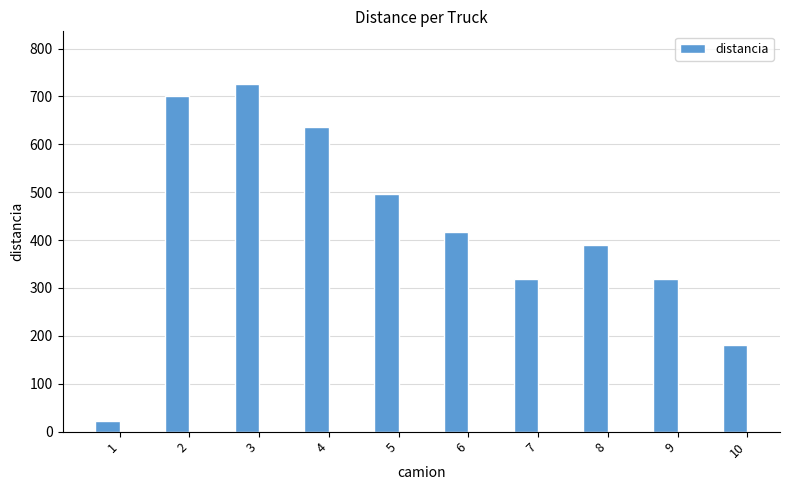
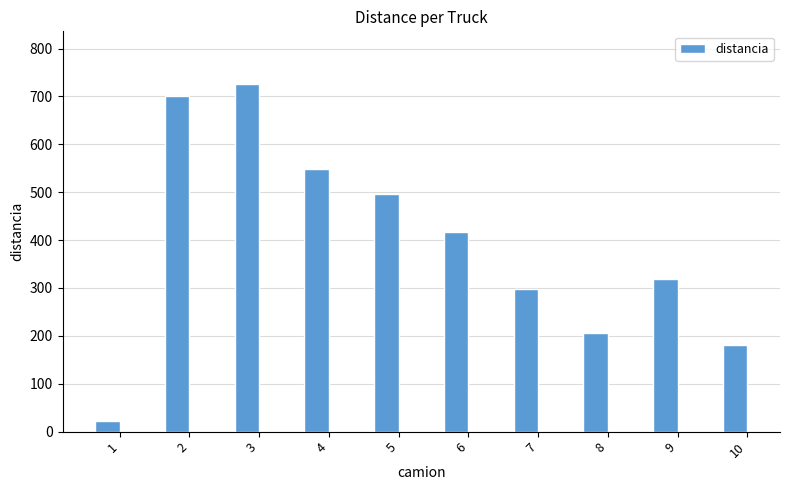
  {
    "1": 20,
    "2": 700,
    "3": 730,
-   "4": 640,
+   "4": 550,
    "5": 500,
    "6": 420,
-   "7": 320,
-   "8": 390,
+   "7": 300,
+   "8": 210,
    "9": 320,
    "10": 180
  }
